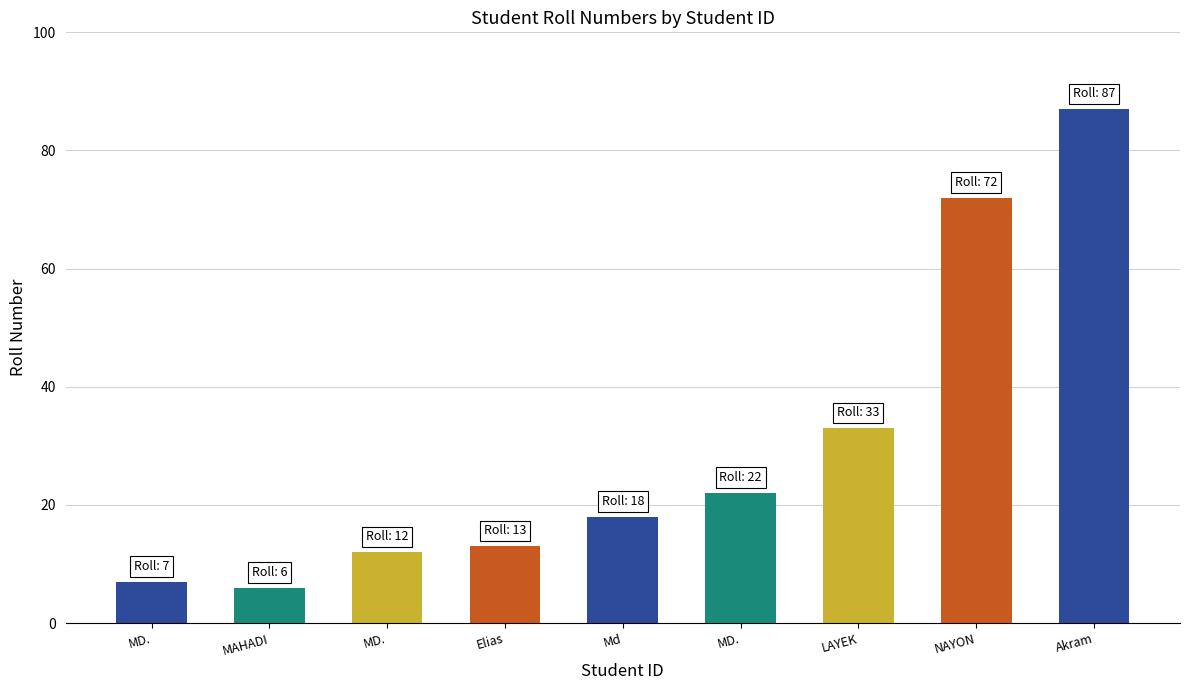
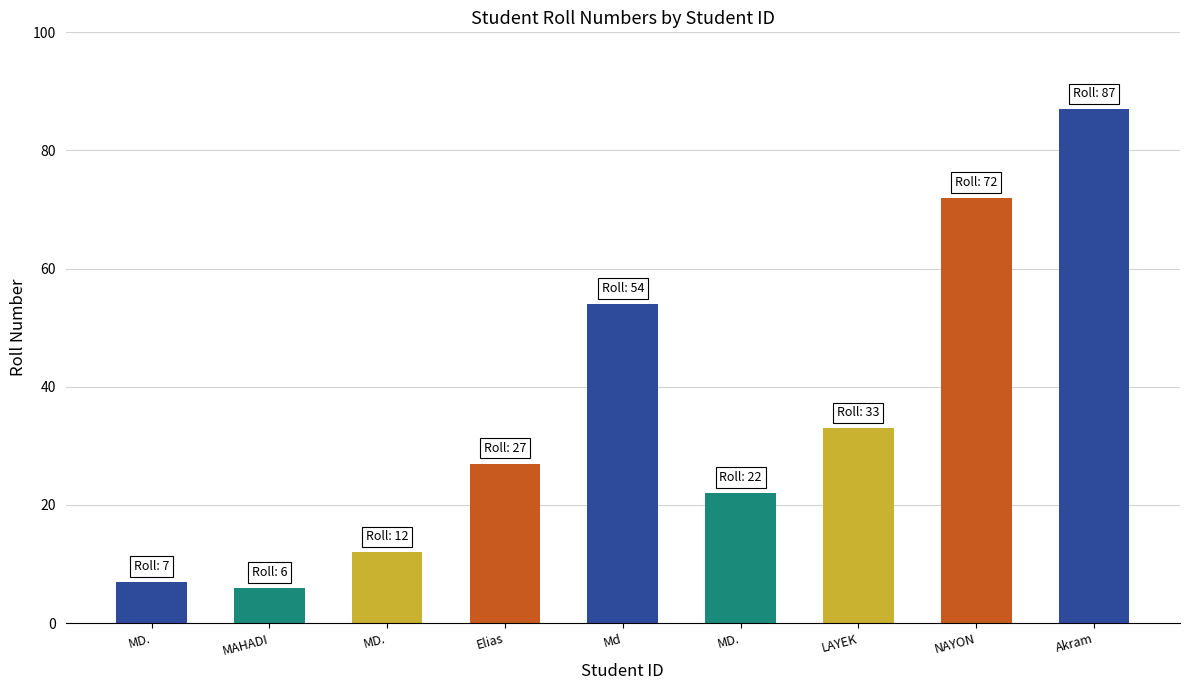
  {
-   "Elias": 13,
-   "Md": 18
+   "Elias": 27,
+   "Md": 54
  }
